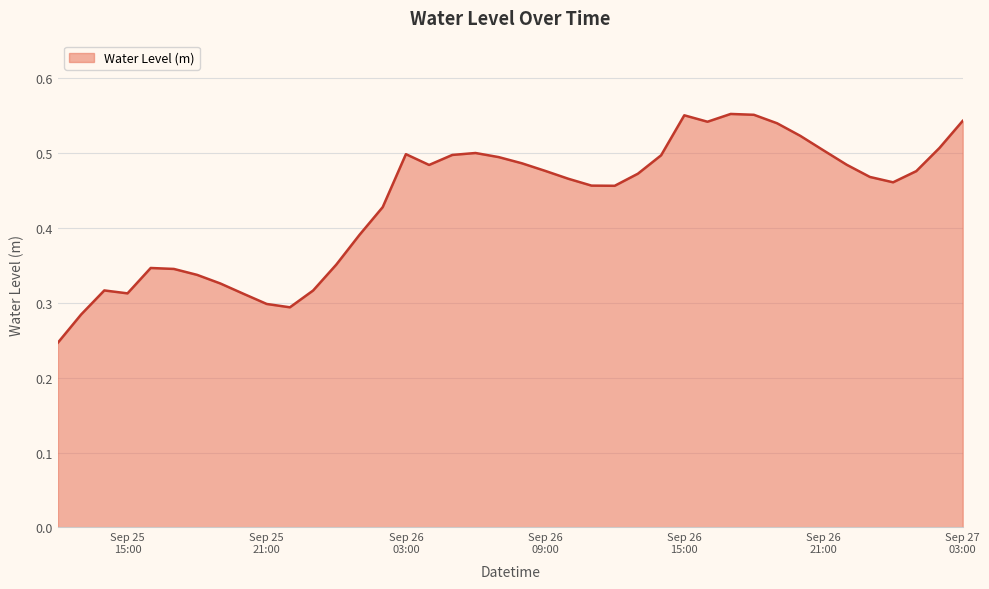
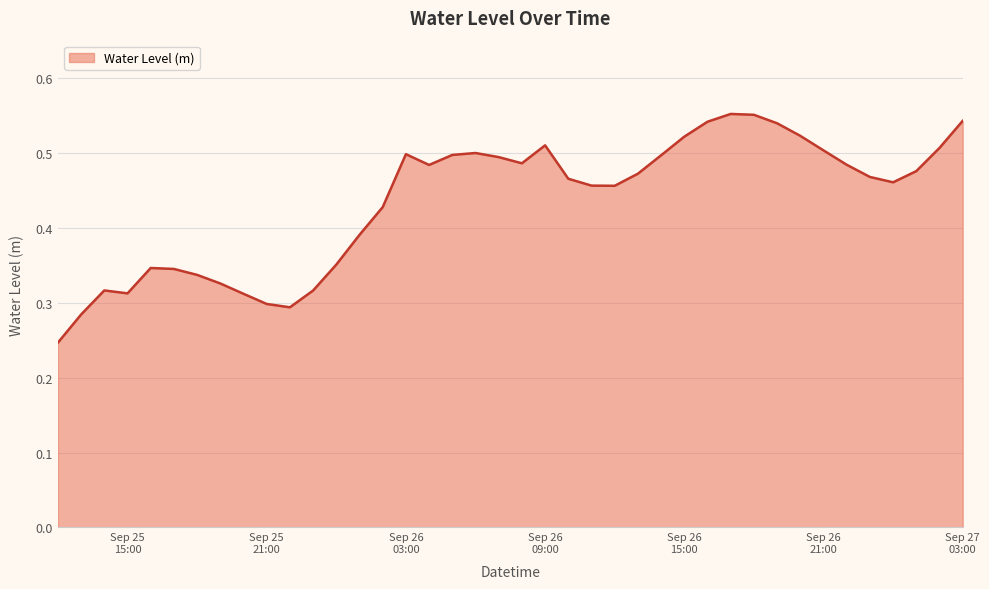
  {
    "Sep 25 15:00": 0.31,
    "Sep 25 21:00": 0.30,
    "Sep 26 03:00": 0.50,
-   "Sep 26 09:00": 0.48,
-   "Sep 26 15:00": 0.55,
+   "Sep 26 09:00": 0.51,
+   "Sep 26 15:00": 0.52,
    "Sep 26 21:00": 0.50,
    "Sep 27 03:00": 0.54
  }
